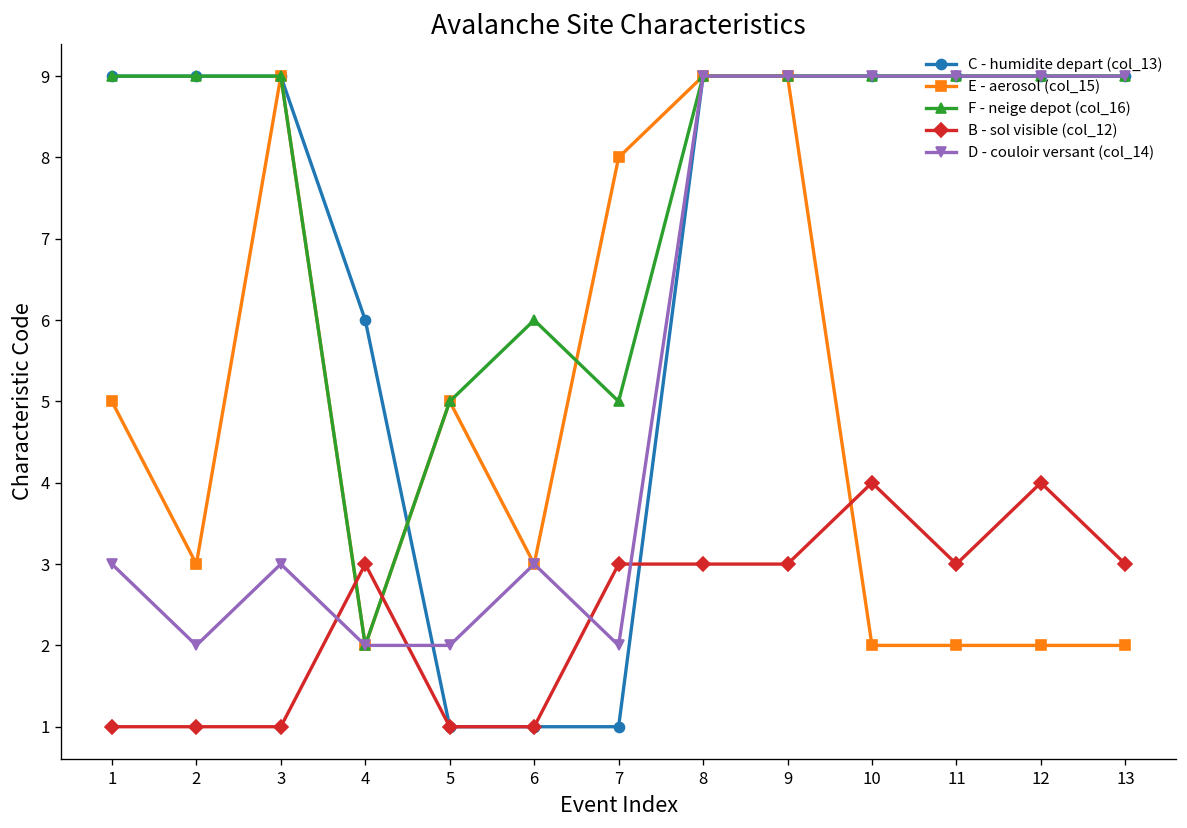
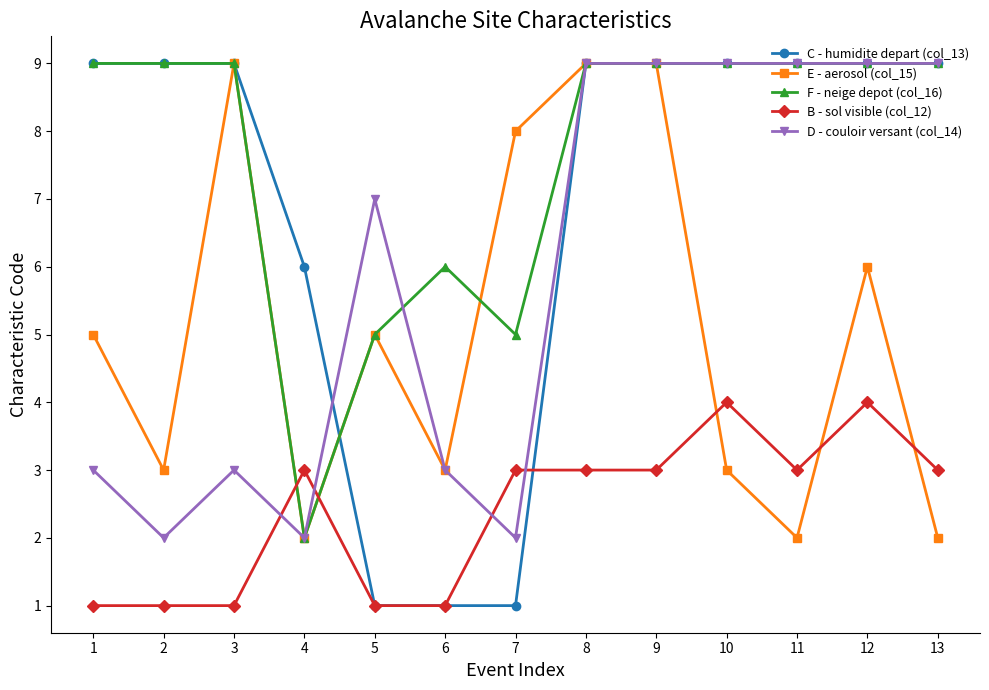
  {
    "C - humidite depart (col_13)": {
      "4": 6,
      "7": 1
    },
    "E - aerosol (col_15)": {
      "1": 5,
      "2": 3,
      "7": 8,
-     "10": 2,
+     "10": 3,
      "11": 2,
-     "12": 2,
+     "12": 6,
      "13": 2
    },
    "F - neige depot (col_16)": {
      "6": 6,
      "7": 5
    },
    "B - sol visible (col_12)": {
      "1": 1,
      "2": 1,
      "3": 1,
      "4": 3,
      "7": 3,
      "8": 3,
      "9": 3,
      "10": 4,
      "11": 3,
      "12": 4,
      "13": 3
    },
    "D - couloir versant (col_14)": {
      "1": 3,
      "2": 2,
      "3": 3,
-     "5": 2,
+     "5": 7,
      "7": 2
    }
  }
